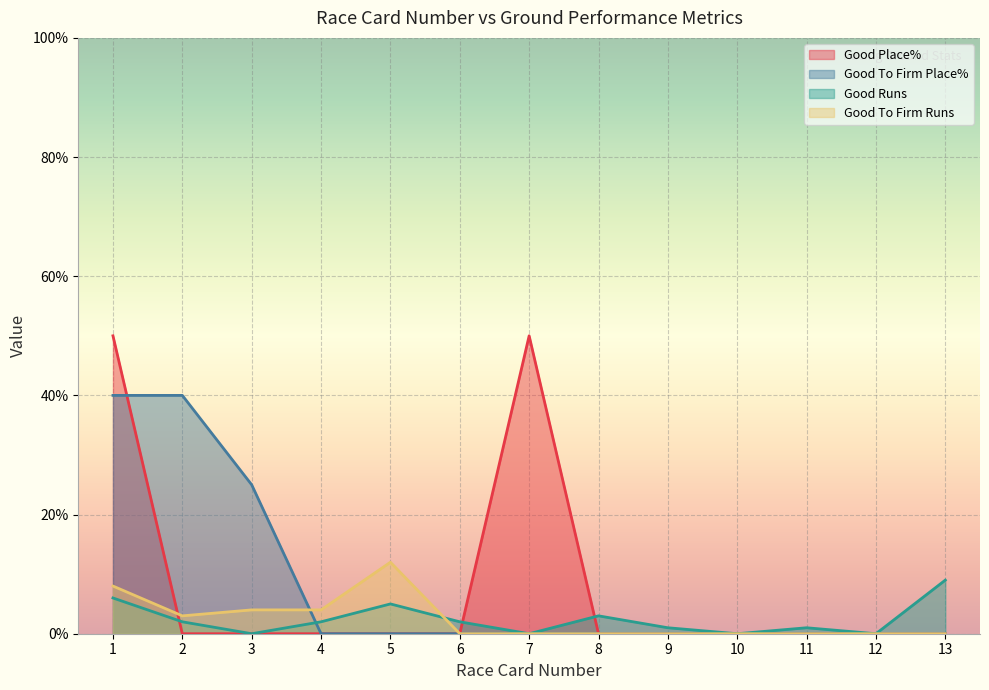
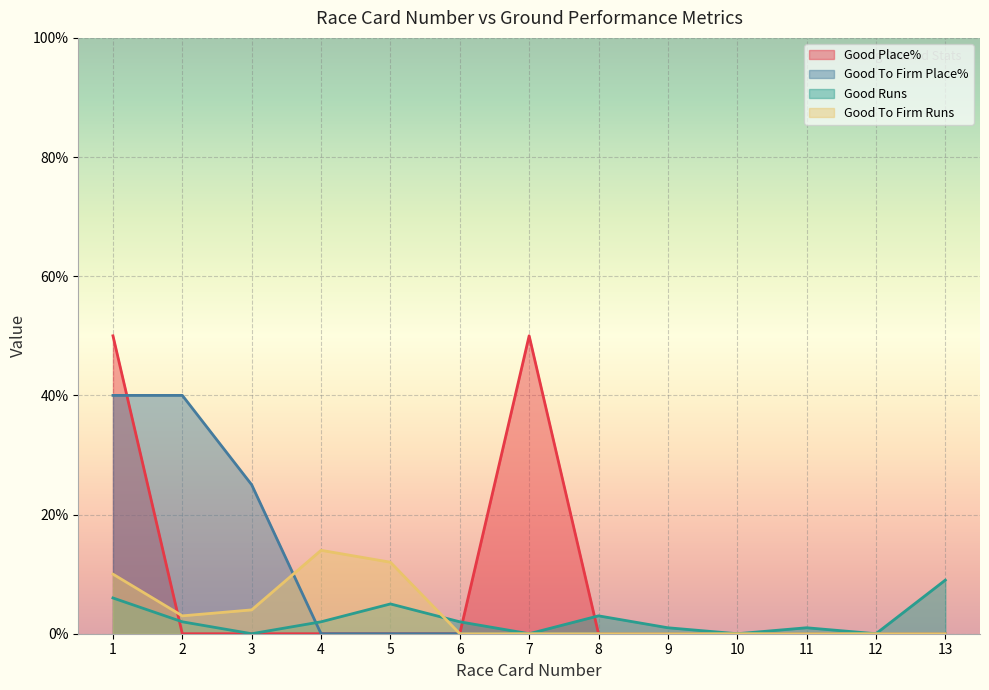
  {
    "Good Place%": {
      "1": "50%",
      "2": "0%",
      "7": "50%"
    },
    "Good To Firm Runs": {
-     "1": "8%",
+     "1": "10%",
      "2": "3%",
      "3": "4%",
-     "4": "4%",
+     "4": "14%",
      "5": "12%"
    }
  }
